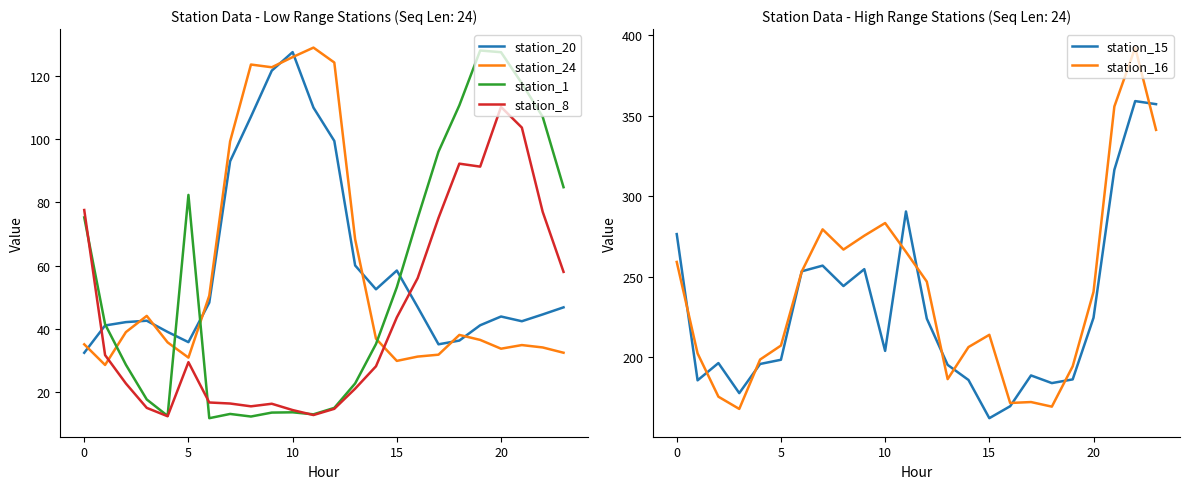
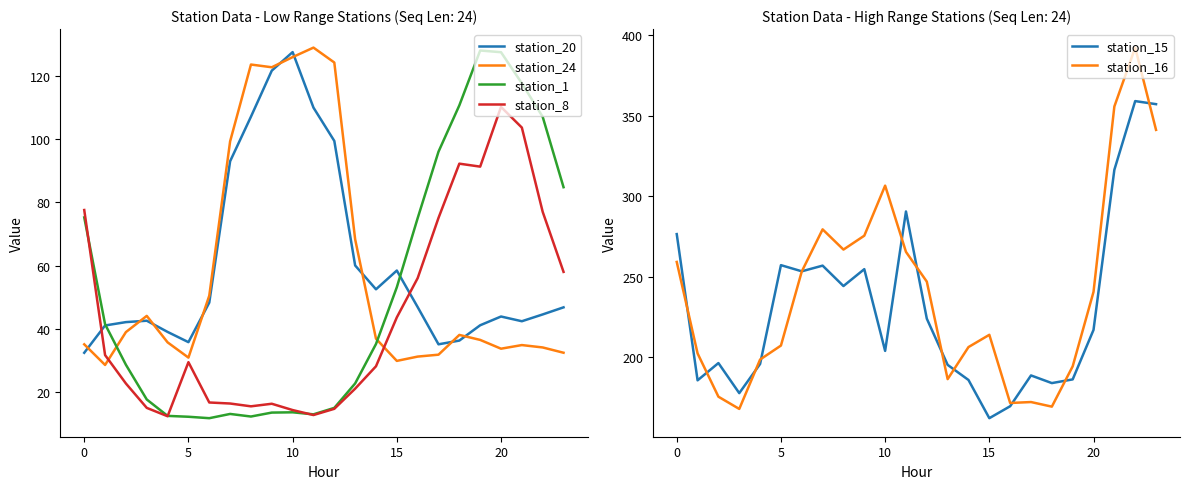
  {
    "Station Data - Low Range Stations (Seq Len: 24)": {
      "station_20": {
        "0": 32,
        "5": 36,
        "10": 128,
        "15": 58,
        "20": 44
      },
      "station_24": {
        "0": 35,
        "5": 31,
        "10": 126,
        "15": 30,
        "20": 34
      },
      "station_1": {
        "0": 75,
-       "5": 82,
+       "5": 12,
        "15": 53
      },
      "station_8": {
        "0": 78,
        "5": 29,
        "15": 44
      }
    },
    "Station Data - High Range Stations (Seq Len: 24)": {
      "station_15": {
        "0": 276,
-       "5": 198,
+       "5": 257,
        "10": 204,
        "15": 162,
-       "20": 224
+       "20": 217
      },
      "station_16": {
        "0": 259,
        "5": 207,
-       "10": 283,
+       "10": 306,
        "15": 214,
        "20": 241
      }
    }
  }
